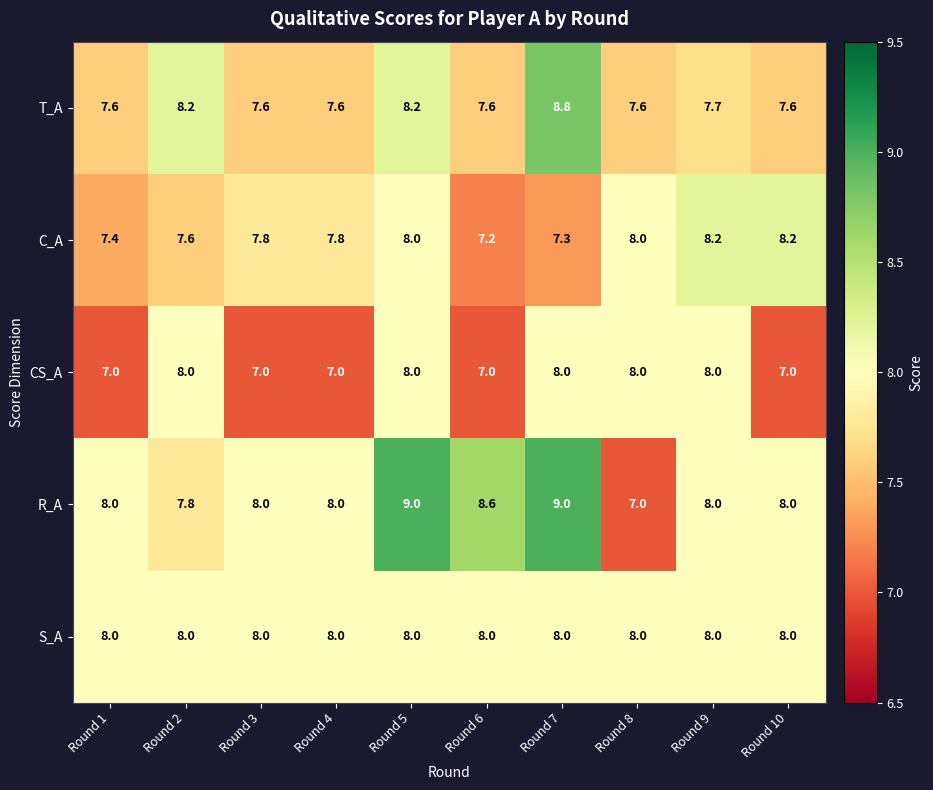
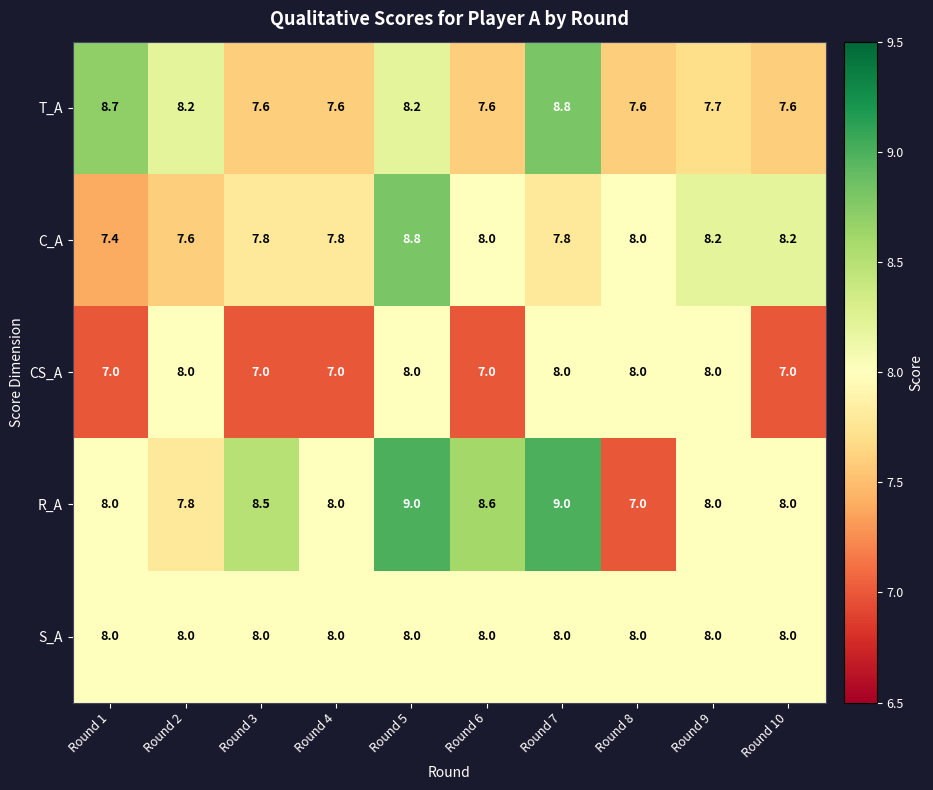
  {
    "T_A": {
-     "Round 1": 7.6,
+     "Round 1": 8.7,
      "Round 2": 8.2,
      "Round 3": 7.6,
      "Round 4": 7.6,
      "Round 5": 8.2,
      "Round 6": 7.6,
      "Round 7": 8.8,
      "Round 8": 7.6,
      "Round 9": 7.7,
      "Round 10": 7.6
    },
    "C_A": {
      "Round 1": 7.4,
      "Round 2": 7.6,
      "Round 3": 7.8,
      "Round 4": 7.8,
-     "Round 5": 8.0,
-     "Round 6": 7.2,
-     "Round 7": 7.3,
+     "Round 5": 8.8,
+     "Round 6": 8.0,
+     "Round 7": 7.8,
      "Round 8": 8.0,
      "Round 9": 8.2,
      "Round 10": 8.2
    },
    "CS_A": {
      "Round 1": 7.0,
      "Round 2": 8.0,
      "Round 3": 7.0,
      "Round 4": 7.0,
      "Round 5": 8.0,
      "Round 6": 7.0,
      "Round 7": 8.0,
      "Round 8": 8.0,
      "Round 9": 8.0,
      "Round 10": 7.0
    },
    "R_A": {
      "Round 1": 8.0,
      "Round 2": 7.8,
-     "Round 3": 8.0,
+     "Round 3": 8.5,
      "Round 4": 8.0,
      "Round 5": 9.0,
      "Round 6": 8.6,
      "Round 7": 9.0,
      "Round 8": 7.0,
      "Round 9": 8.0,
      "Round 10": 8.0
    },
    "S_A": {
      "Round 1": 8.0,
      "Round 2": 8.0,
      "Round 3": 8.0,
      "Round 4": 8.0,
      "Round 5": 8.0,
      "Round 6": 8.0,
      "Round 7": 8.0,
      "Round 8": 8.0,
      "Round 9": 8.0,
      "Round 10": 8.0
    }
  }
